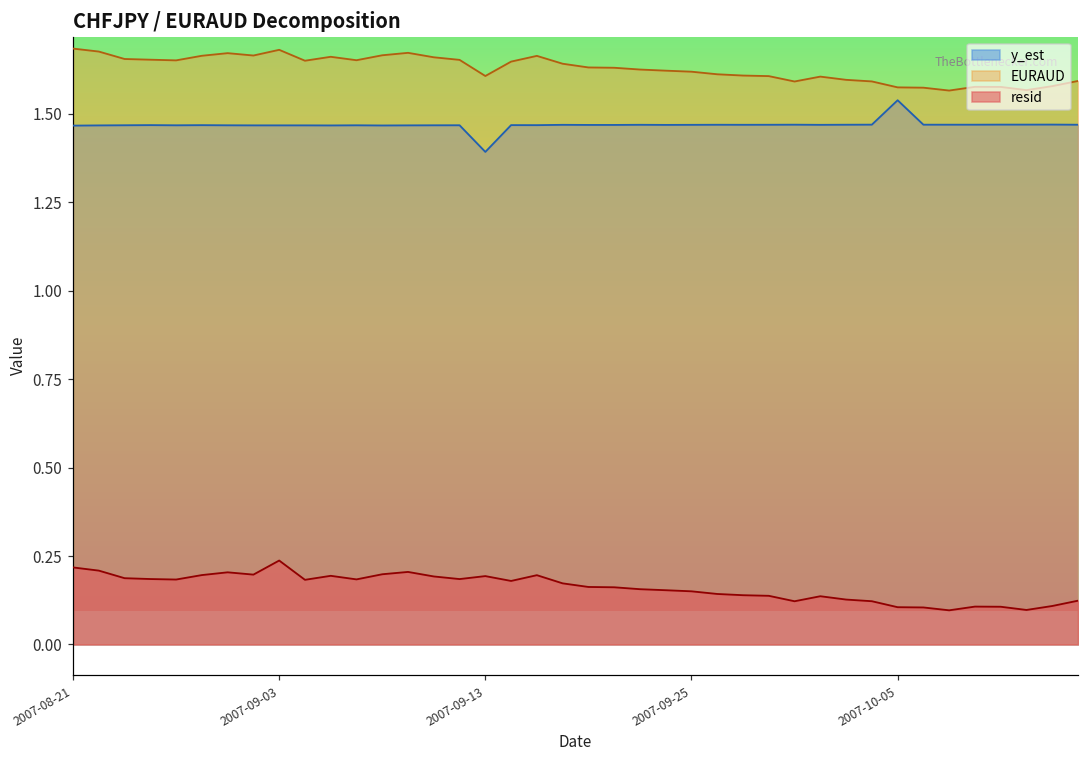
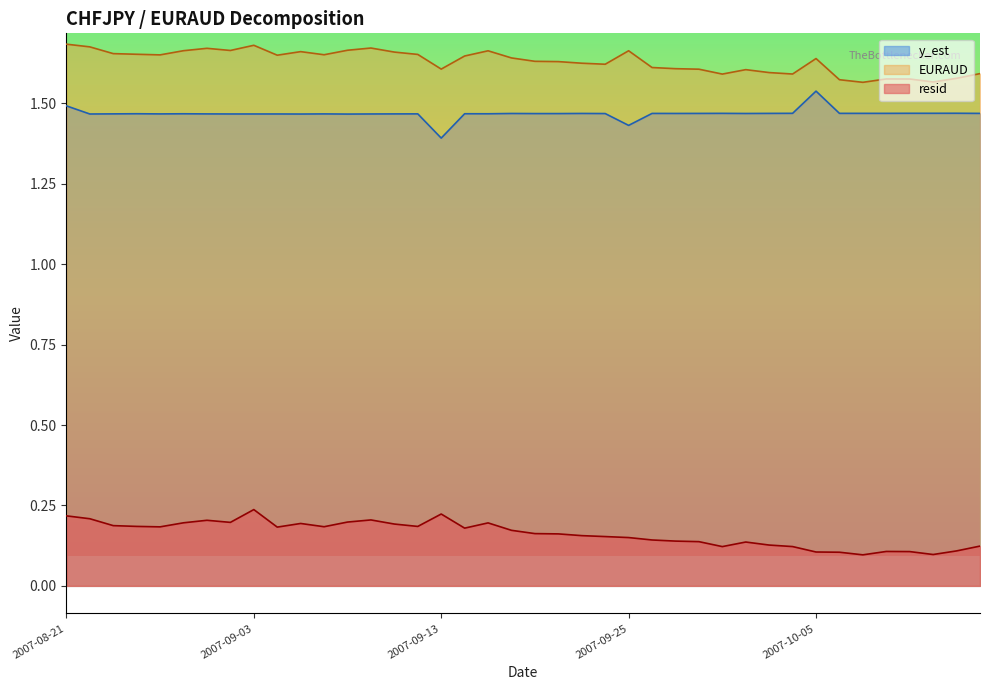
  {
    "y_est": {
-     "2007-08-21": 1.47,
+     "2007-08-21": 1.49,
      "2007-09-03": 1.47,
      "2007-09-13": 1.39,
-     "2007-09-25": 1.47,
+     "2007-09-25": 1.43,
      "2007-10-05": 1.54
    },
    "EURAUD": {
      "2007-08-21": 1.68,
      "2007-09-03": 1.68,
      "2007-09-13": 1.61,
-     "2007-09-25": 1.62,
-     "2007-10-05": 1.57
+     "2007-09-25": 1.66,
+     "2007-10-05": 1.64
    },
    "resid": {
      "2007-08-21": 0.22,
      "2007-09-03": 0.24,
-     "2007-09-13": 0.19,
+     "2007-09-13": 0.22,
      "2007-09-25": 0.15,
      "2007-10-05": 0.11
    }
  }
